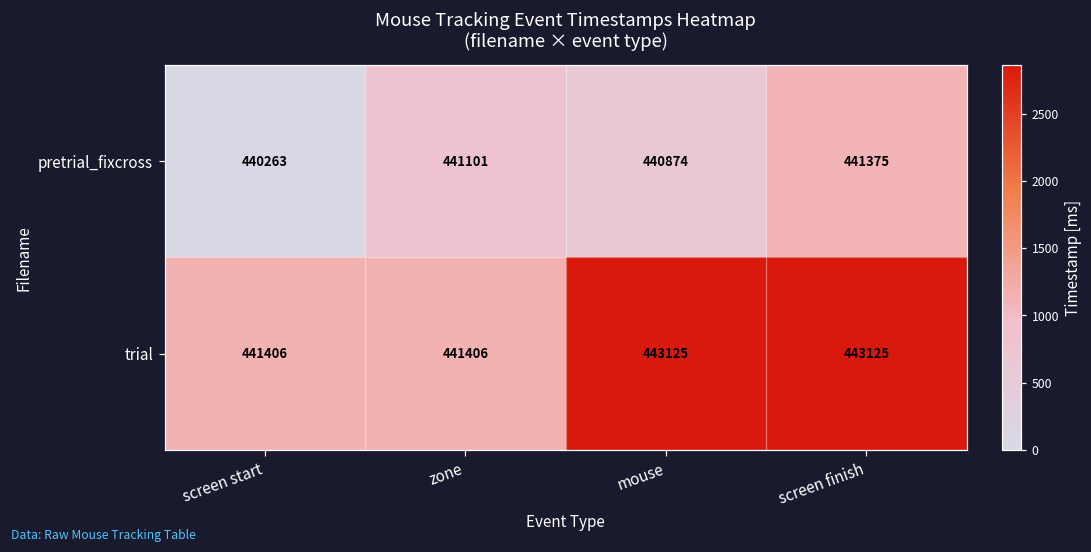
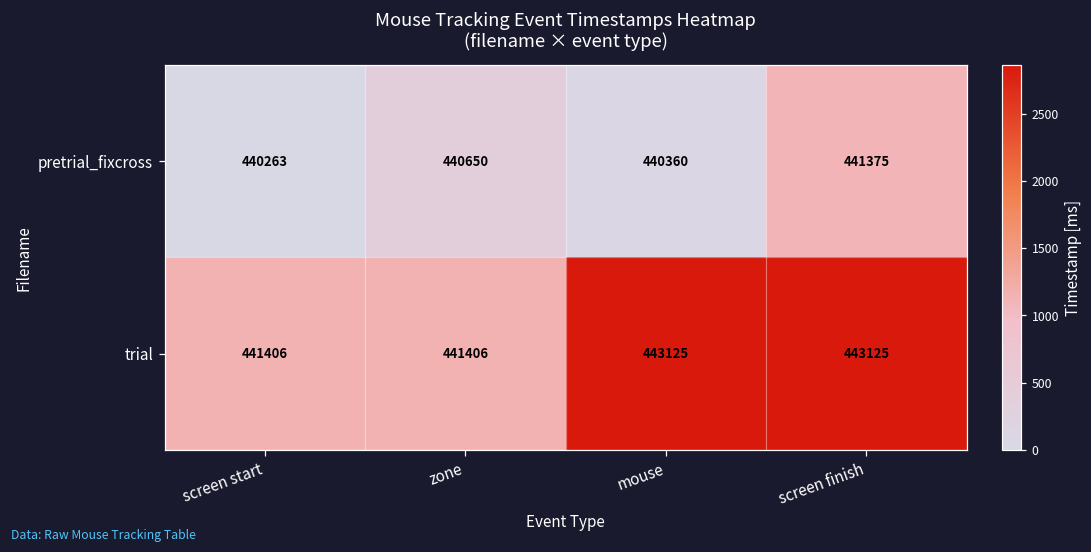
  {
    "pretrial_fixcross": {
      "screen start": 440263,
-     "zone": 441101,
-     "mouse": 440874,
+     "zone": 440650,
+     "mouse": 440360,
      "screen finish": 441375
    },
    "trial": {
      "screen start": 441406,
      "zone": 441406,
      "mouse": 443125,
      "screen finish": 443125
    }
  }
